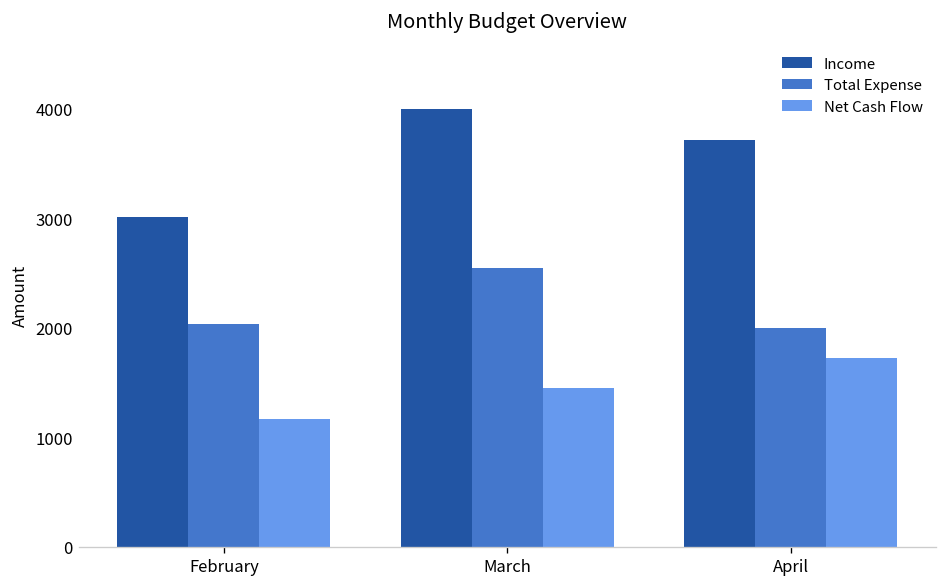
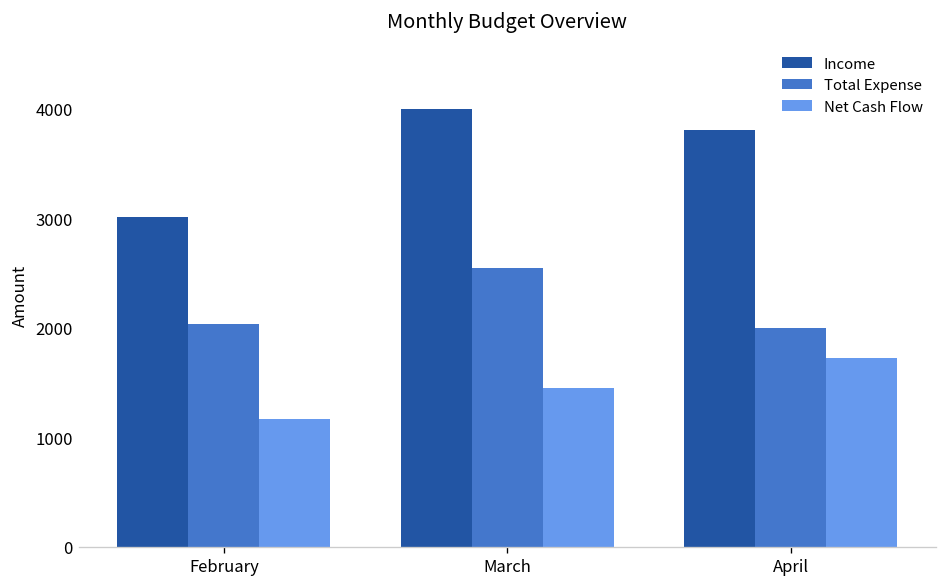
  {
    "Income": {
      "February": 3000,
      "March": 4000,
-     "April": 3700
+     "April": 3800
    }
  }
